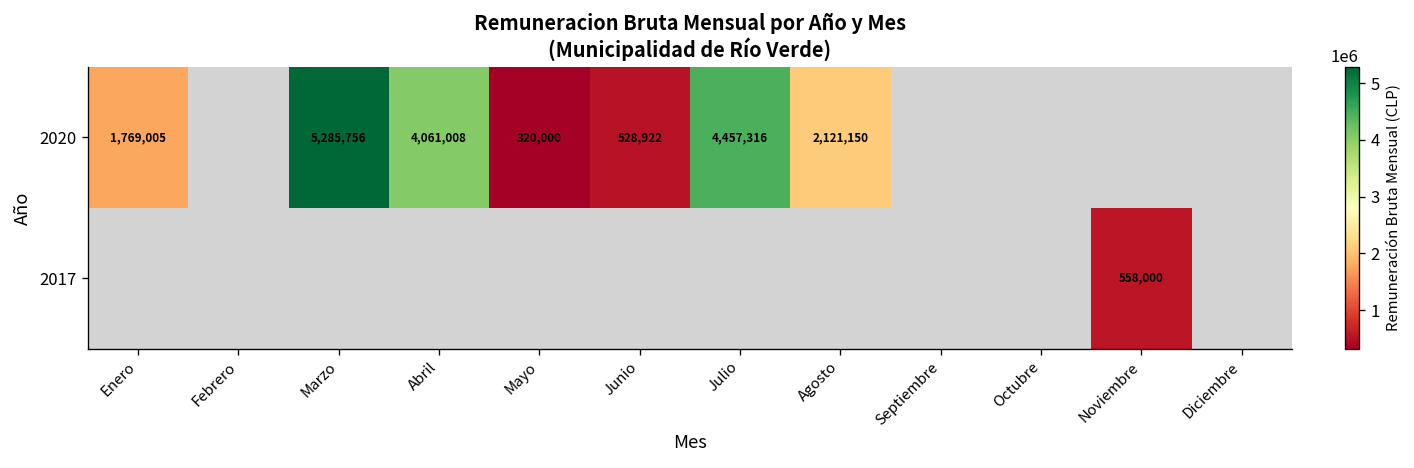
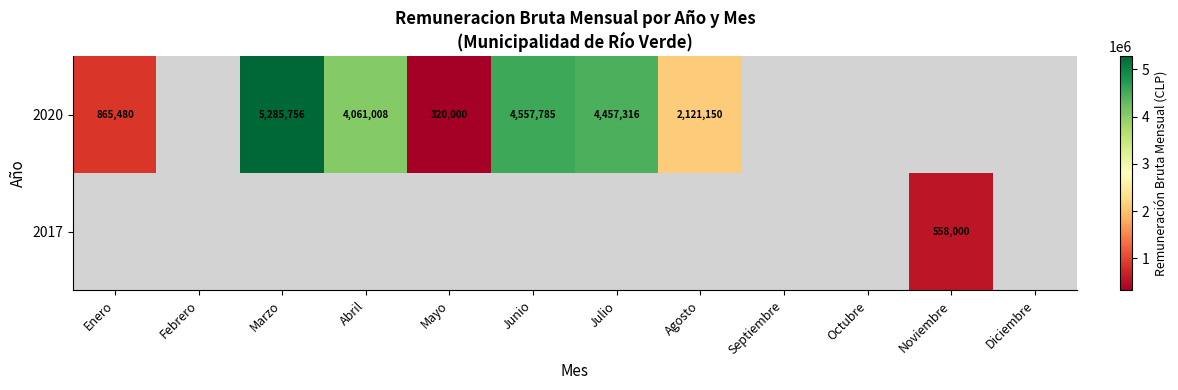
  {
    "2020": {
-     "Enero": "1,769,005",
+     "Enero": "865,480",
      "Marzo": "5,285,756",
      "Abril": "4,061,008",
      "Mayo": "320,000",
-     "Junio": "528,922",
+     "Junio": "4,557,785",
      "Julio": "4,457,316",
      "Agosto": "2,121,150"
    },
    "2017": {
      "Noviembre": "558,000"
    }
  }
